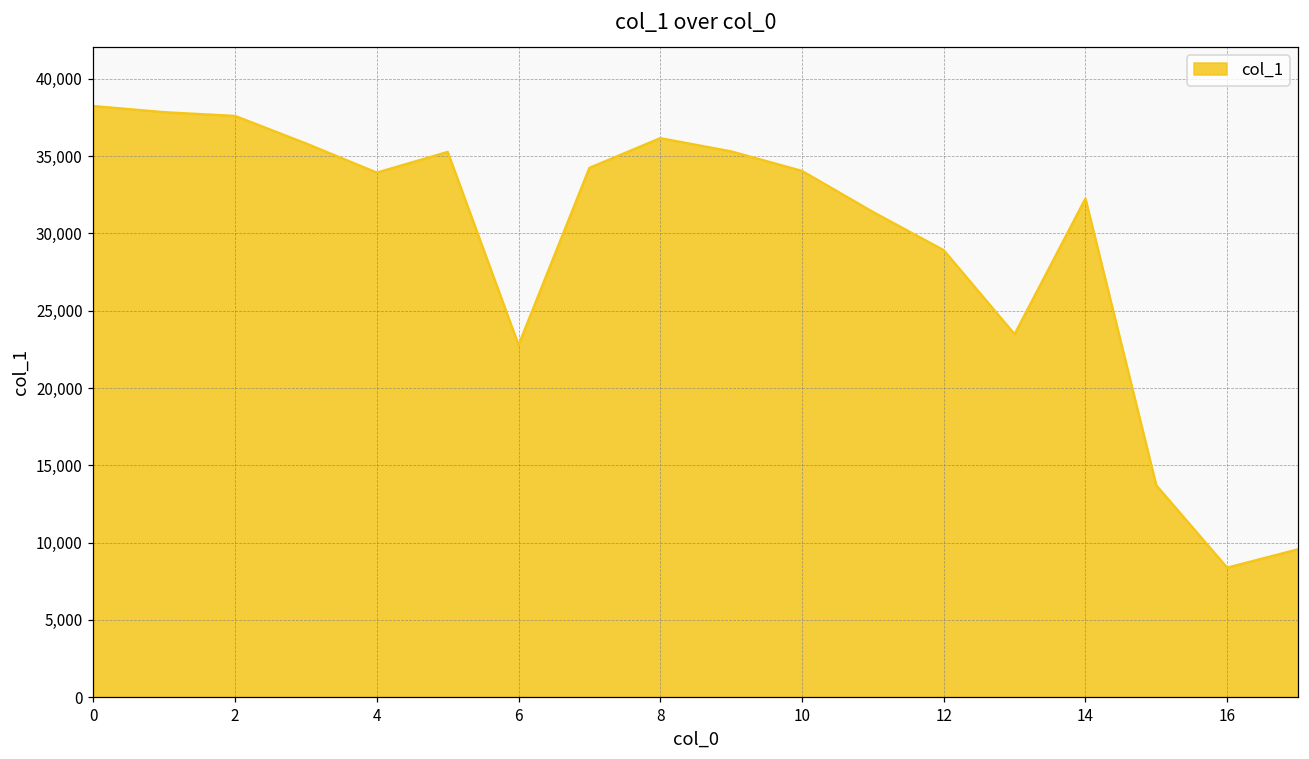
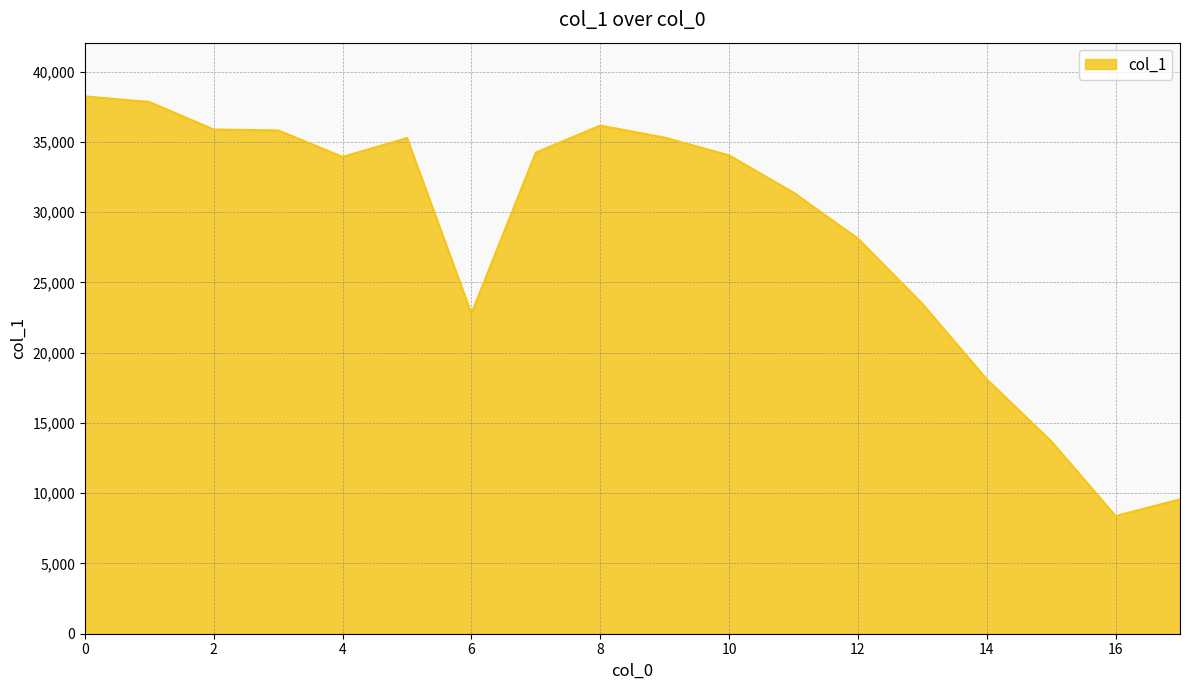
  {
    "0": "38,200",
-   "2": "37,600",
+   "2": "35,900",
    "4": "33,900",
    "6": "22,800",
    "8": "36,200",
    "10": "34,100",
-   "12": "28,900",
-   "14": "32,300",
+   "12": "28,100",
+   "14": "18,100",
    "16": "8,400"
  }
